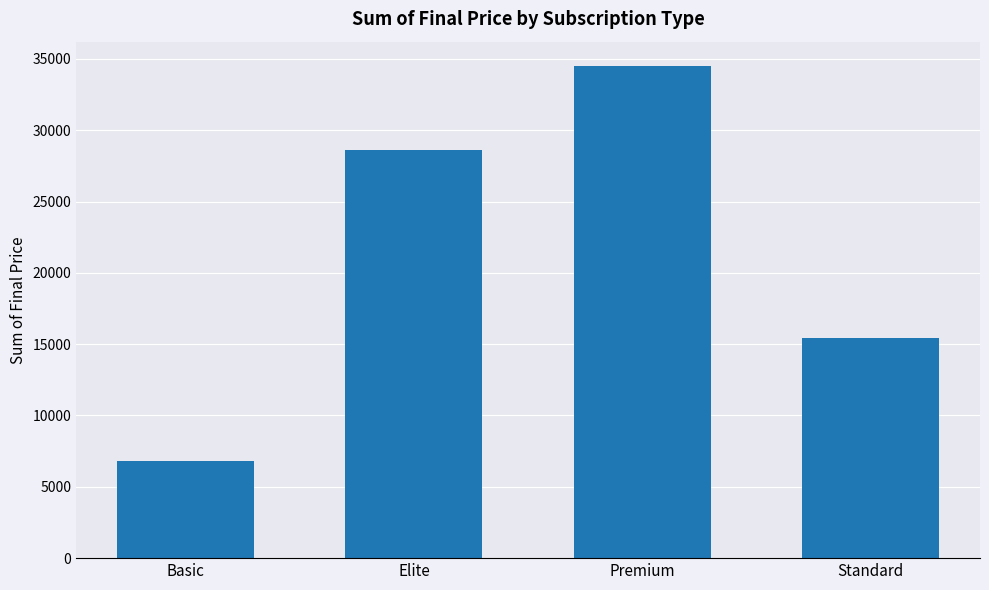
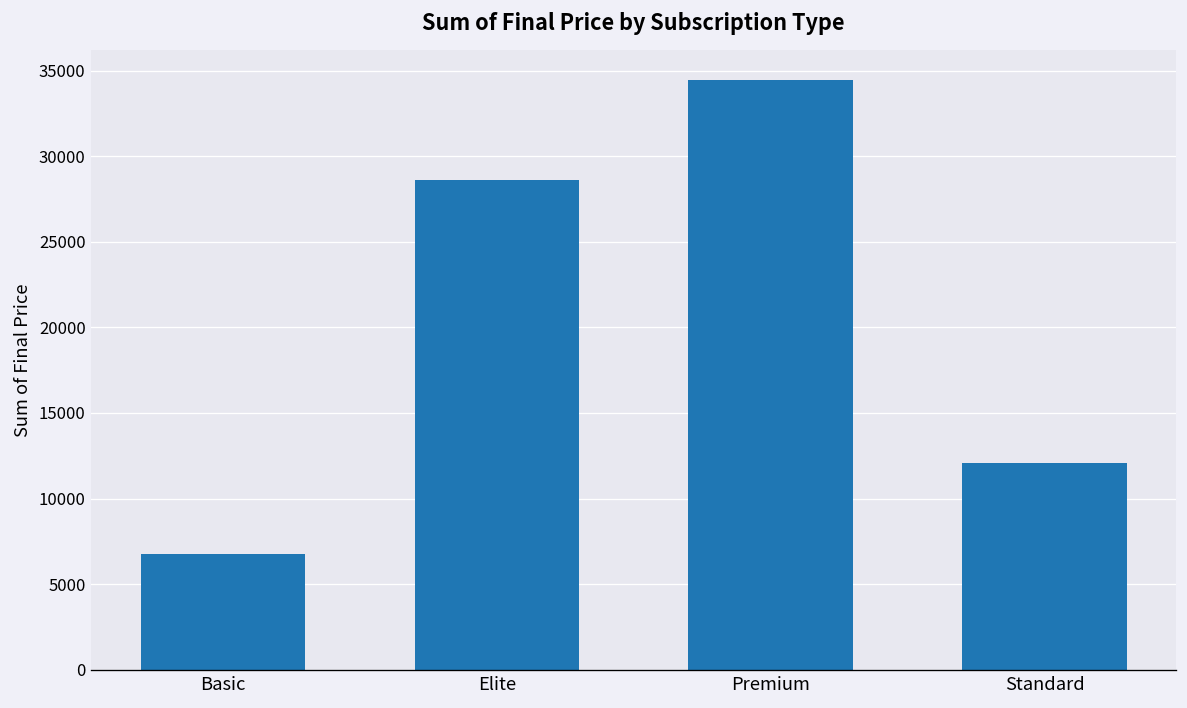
  {
    "Basic": 6800,
    "Elite": 28600,
    "Premium": 34500,
-   "Standard": 15400
+   "Standard": 12100
  }
